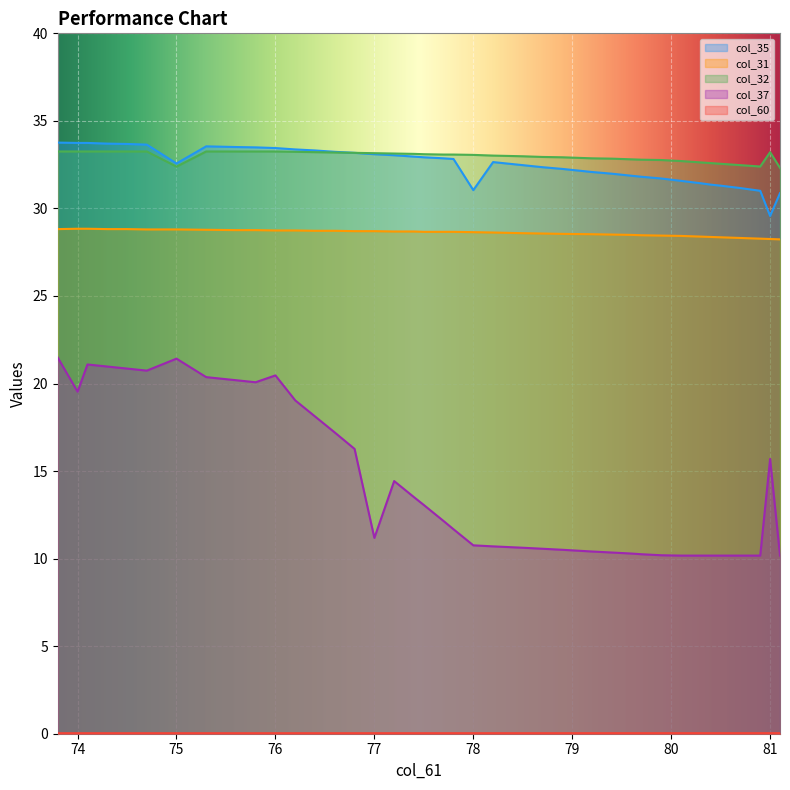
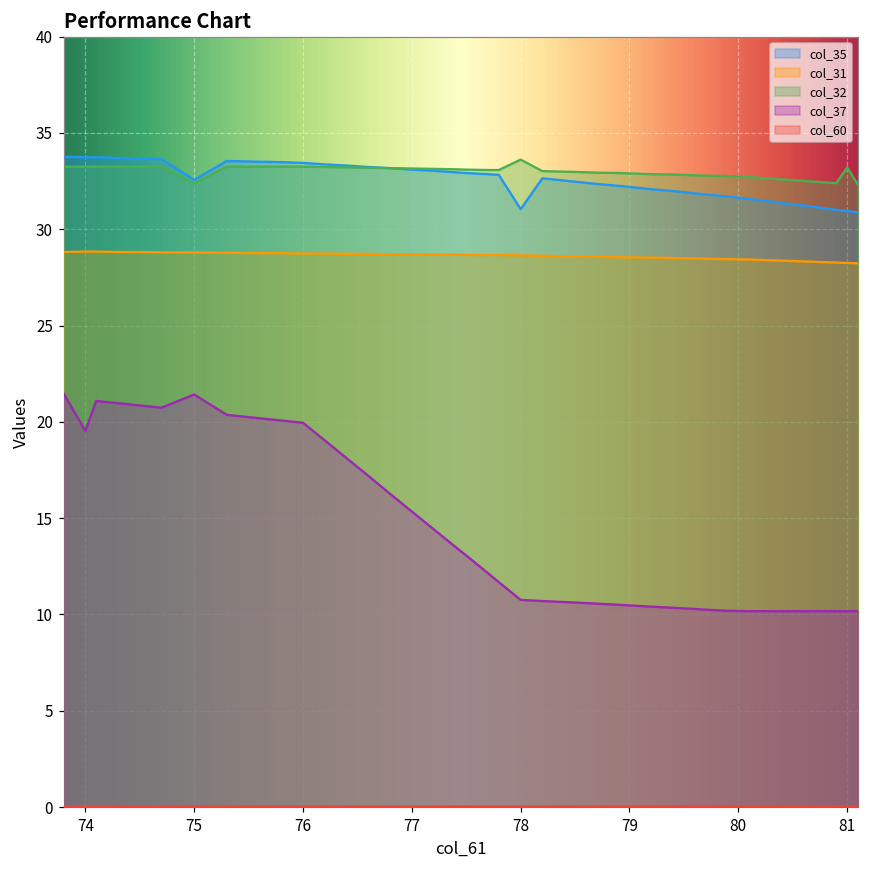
  {
    "col_35": {
      "74": 33.7,
      "75": 32.6,
      "76": 33.4,
      "78": 31.0,
-     "81": 29.6
+     "81": 30.9
    },
    "col_32": {
      "74": 33.3,
      "75": 32.4,
      "76": 33.3,
-     "78": 33.1,
+     "78": 33.6,
      "81": 33.2
    },
    "col_37": {
      "74": 19.5,
      "75": 21.4,
-     "76": 20.5,
-     "77": 11.2,
+     "76": 20.0,
+     "77": 15.3,
      "78": 10.8,
-     "81": 15.7
+     "81": 10.2
    }
  }
